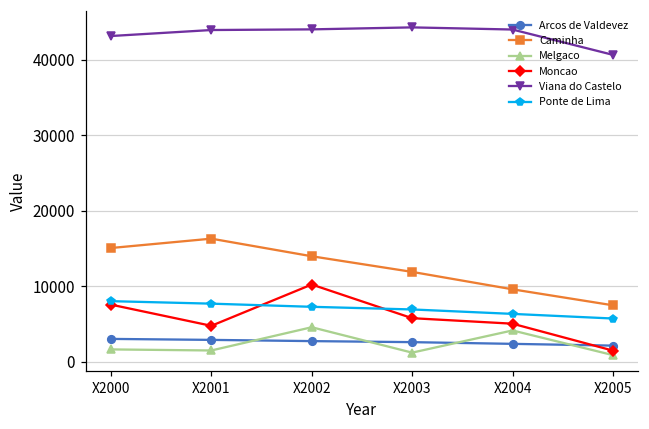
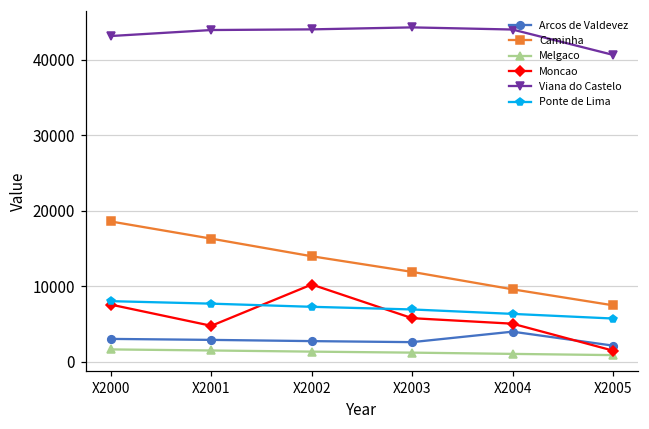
  {
    "Arcos de Valdevez": {
      "X2000": 3000,
      "X2001": 3000,
      "X2002": 3000,
      "X2003": 3000,
-     "X2004": 2000,
+     "X2004": 4000,
      "X2005": 2000
    },
    "Caminha": {
-     "X2000": 15000,
+     "X2000": 19000,
      "X2001": 16000,
      "X2002": 14000,
      "X2003": 12000,
      "X2004": 10000,
      "X2005": 7000
    },
    "Melgaco": {
      "X2000": 2000,
      "X2001": 2000,
-     "X2002": 5000,
+     "X2002": 1000,
      "X2003": 1000,
-     "X2004": 4000,
+     "X2004": 1000,
      "X2005": 1000
    },
    "Moncao": {
      "X2000": 8000,
      "X2001": 5000,
      "X2002": 10000,
      "X2003": 6000,
      "X2004": 5000,
      "X2005": 2000
    },
    "Viana do Castelo": {
      "X2000": 43000,
      "X2001": 44000,
      "X2002": 44000,
      "X2003": 44000,
      "X2004": 44000,
      "X2005": 41000
    },
    "Ponte de Lima": {
      "X2000": 8000,
      "X2001": 8000,
      "X2002": 7000,
      "X2003": 7000,
      "X2004": 6000,
      "X2005": 6000
    }
  }
